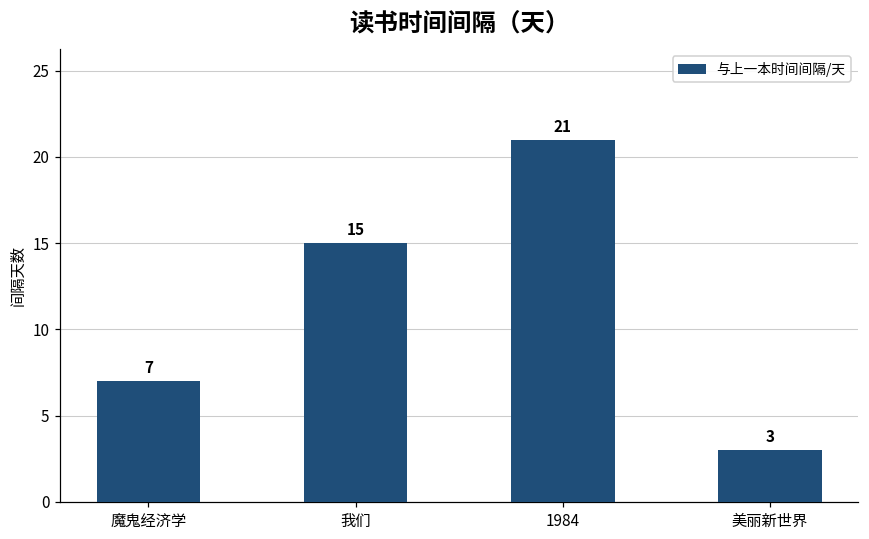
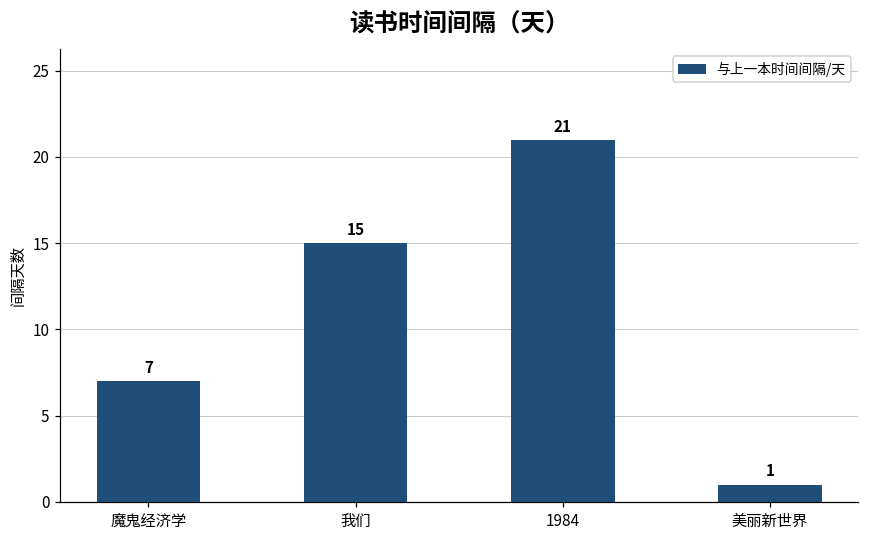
  {
    "魔鬼经济学": 7,
    "我们": 15,
    "1984": 21,
-   "美丽新世界": 3
+   "美丽新世界": 1
  }
